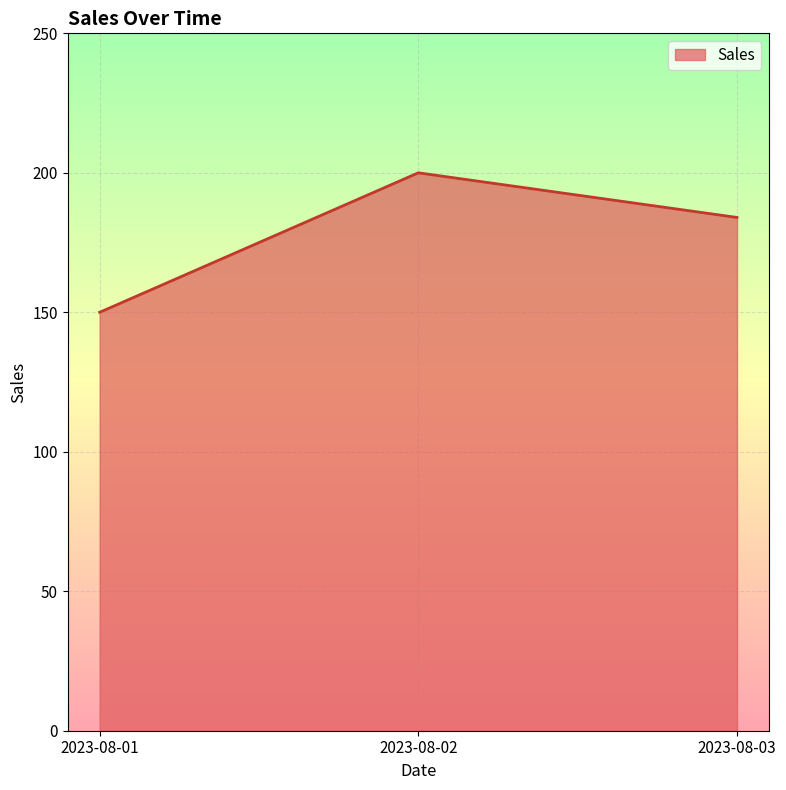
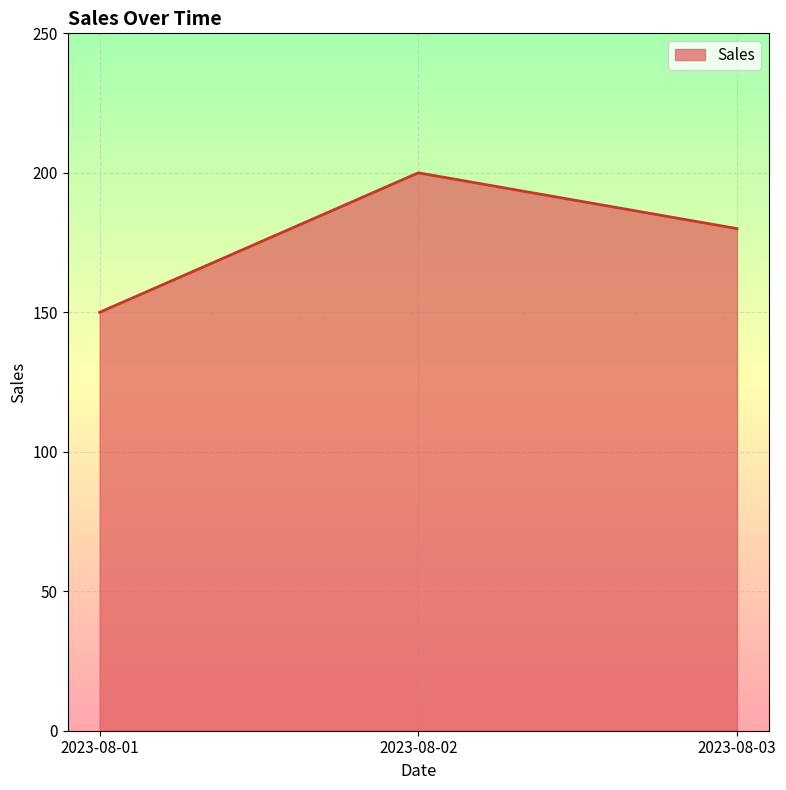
  {
    "2023-08-01": 150,
    "2023-08-02": 200,
-   "2023-08-03": 184
+   "2023-08-03": 180
  }
